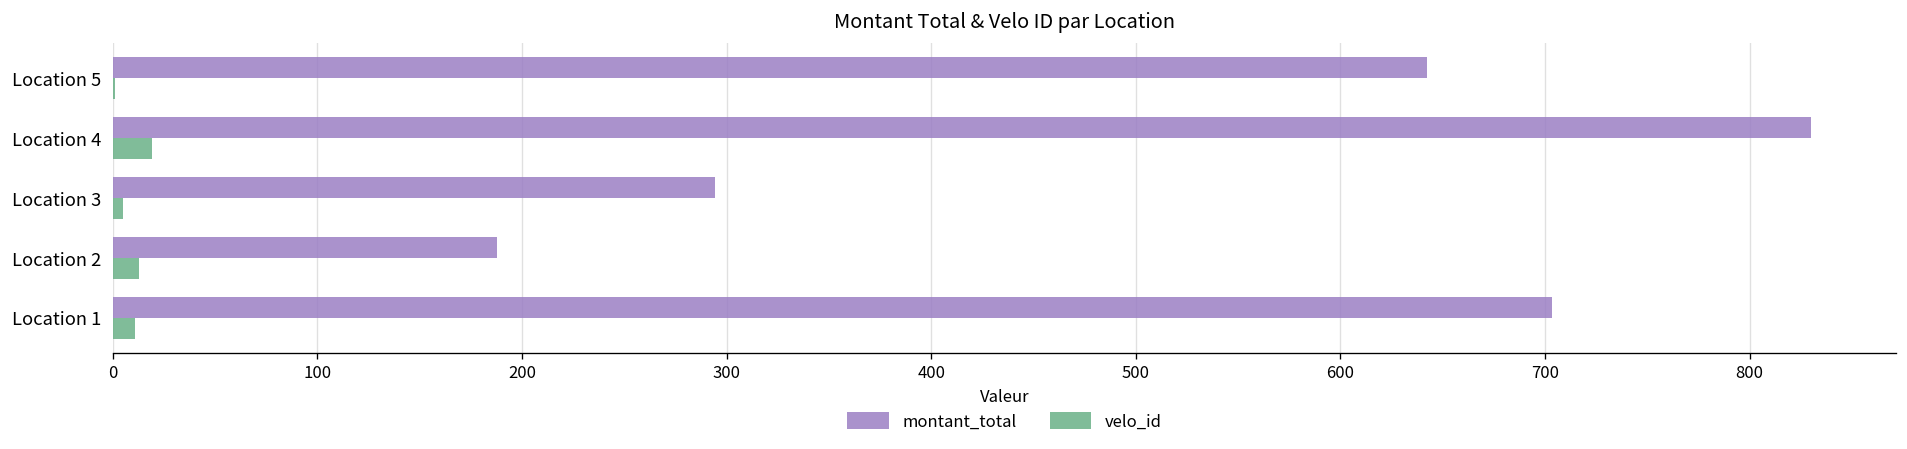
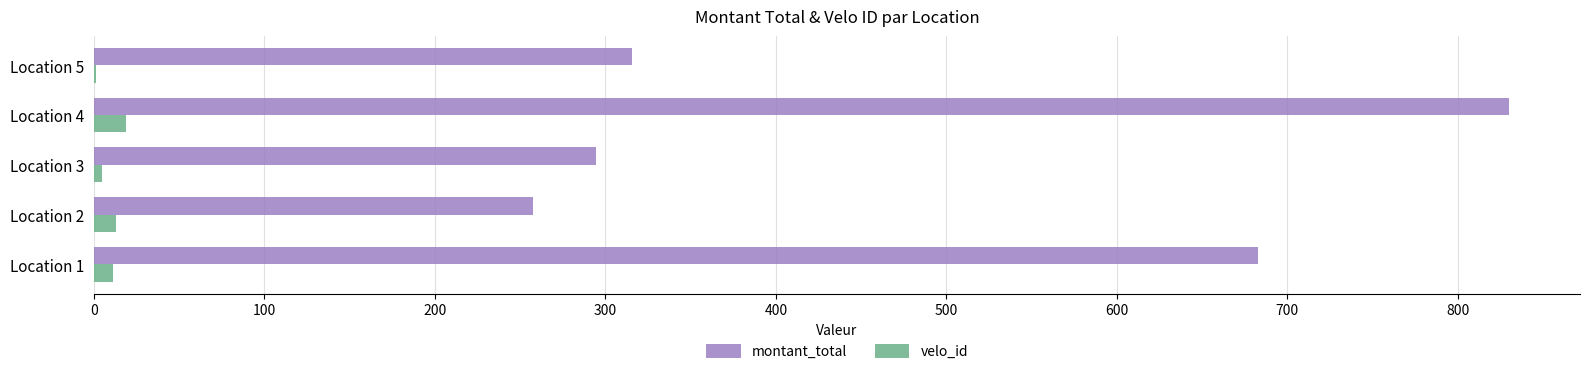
  {
    "montant_total": {
-     "Location 5": 642,
+     "Location 5": 315,
      "Location 4": 830,
      "Location 3": 295,
-     "Location 2": 188,
-     "Location 1": 704
+     "Location 2": 258,
+     "Location 1": 683
    },
    "velo_id": {
      "Location 4": 19,
      "Location 3": 5,
      "Location 2": 13,
      "Location 1": 11
    }
  }
